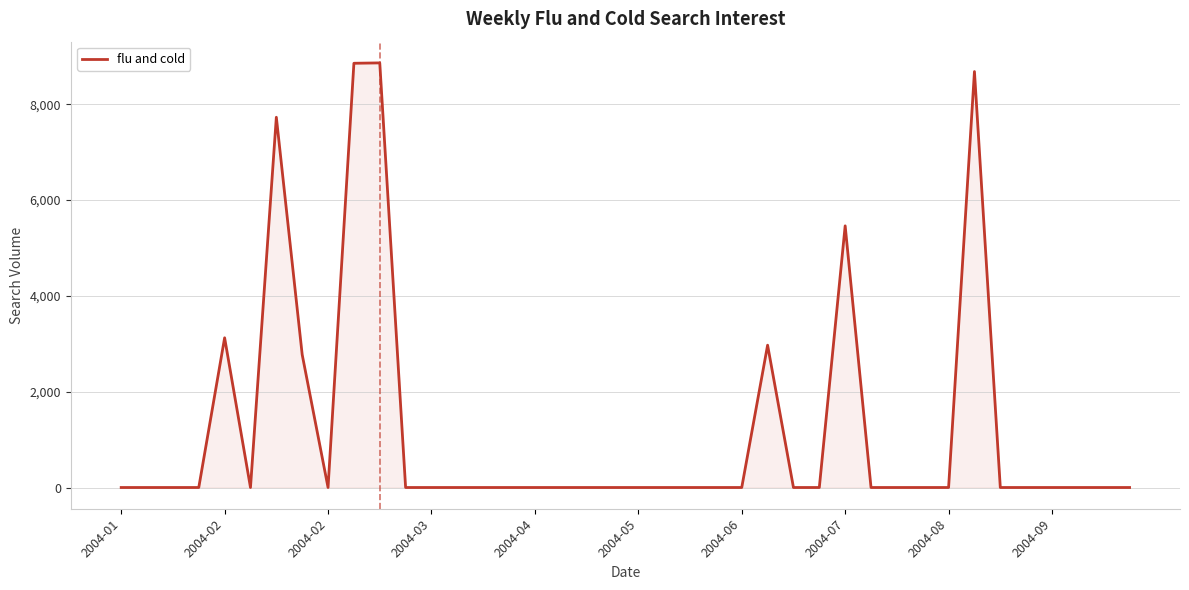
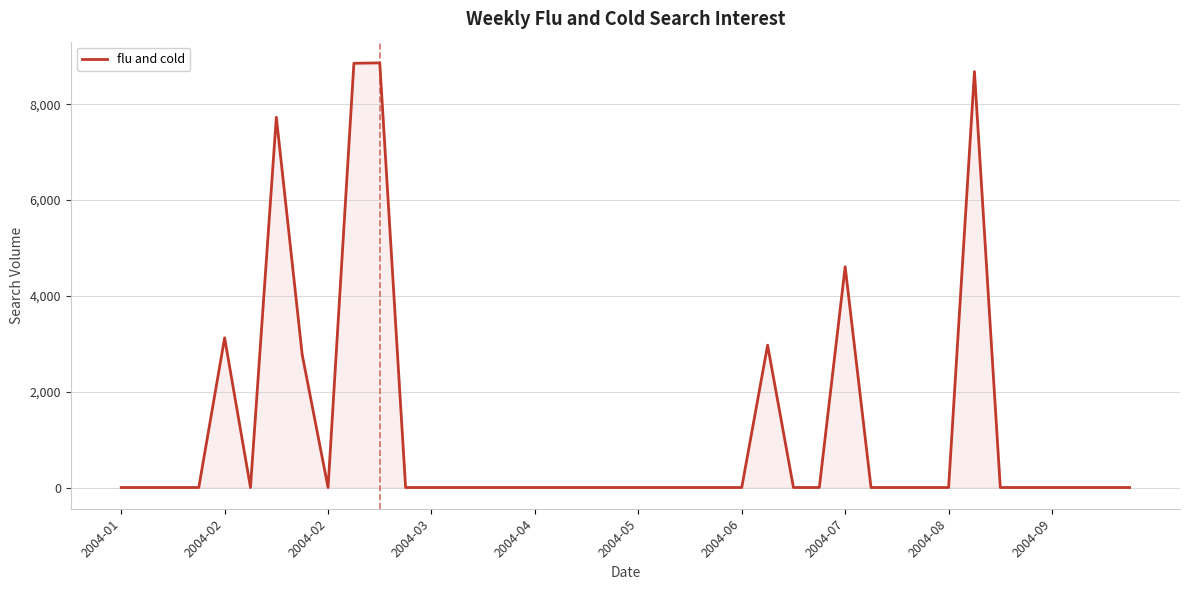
  {
    "2004-01": "0",
    "2004-03": "0",
    "2004-04": "0",
    "2004-05": "0",
    "2004-06": "0",
-   "2004-07": "5,500",
+   "2004-07": "4,600",
    "2004-08": "0",
    "2004-09": "0"
  }
